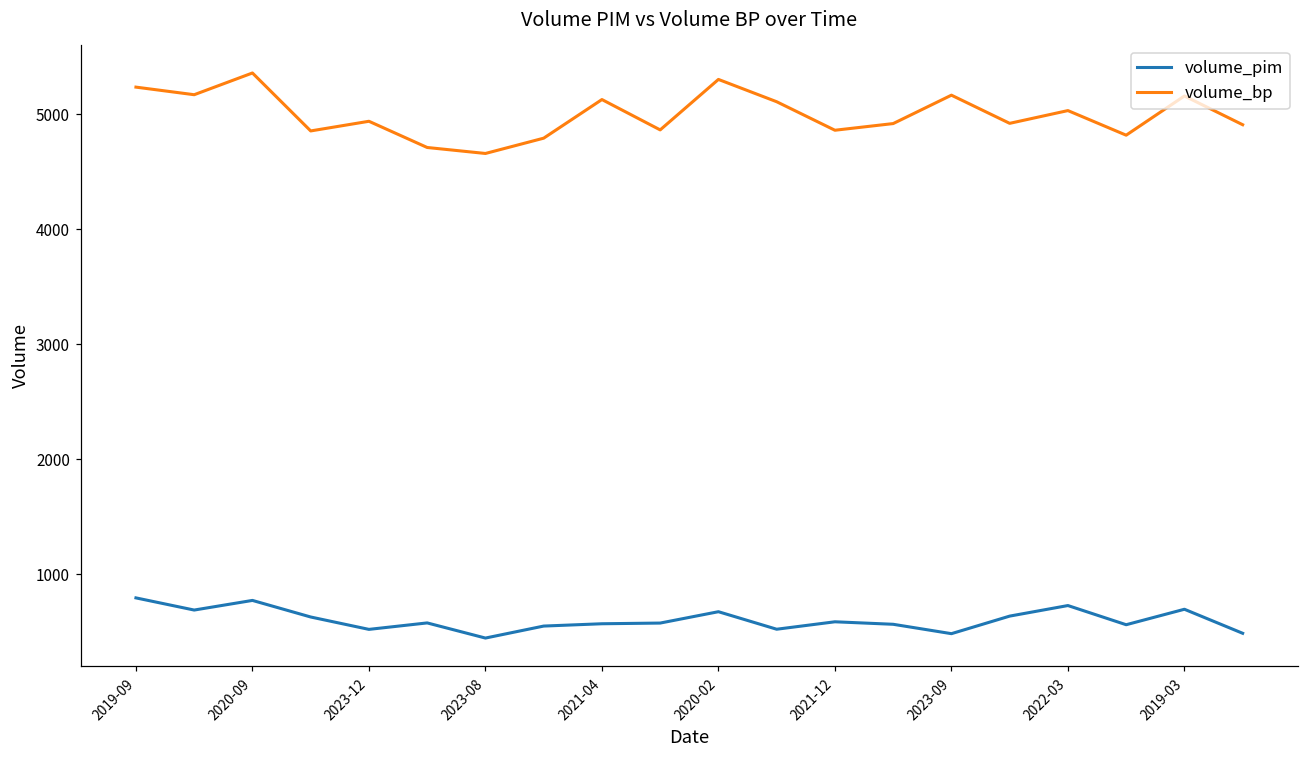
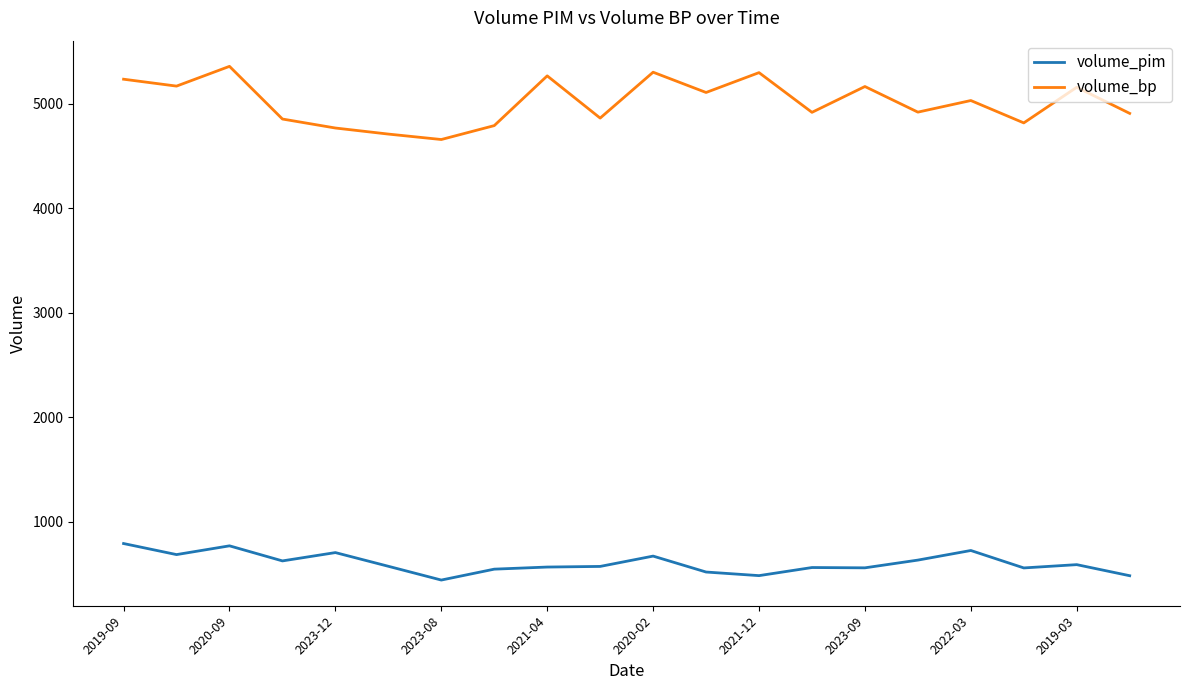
  {
    "volume_pim": {
      "2019-09": 790,
      "2020-09": 770,
-     "2023-12": 520,
+     "2023-12": 710,
      "2023-08": 440,
      "2021-04": 570,
      "2020-02": 670,
-     "2021-12": 580,
-     "2023-09": 480,
+     "2021-12": 490,
+     "2023-09": 560,
      "2022-03": 730,
-     "2019-03": 690
+     "2019-03": 590
    },
    "volume_bp": {
      "2019-09": 5240,
      "2020-09": 5360,
-     "2023-12": 4940,
+     "2023-12": 4770,
      "2023-08": 4660,
-     "2021-04": 5130,
+     "2021-04": 5270,
      "2020-02": 5300,
-     "2021-12": 4860,
+     "2021-12": 5300,
      "2023-09": 5170,
      "2022-03": 5030
    }
  }
